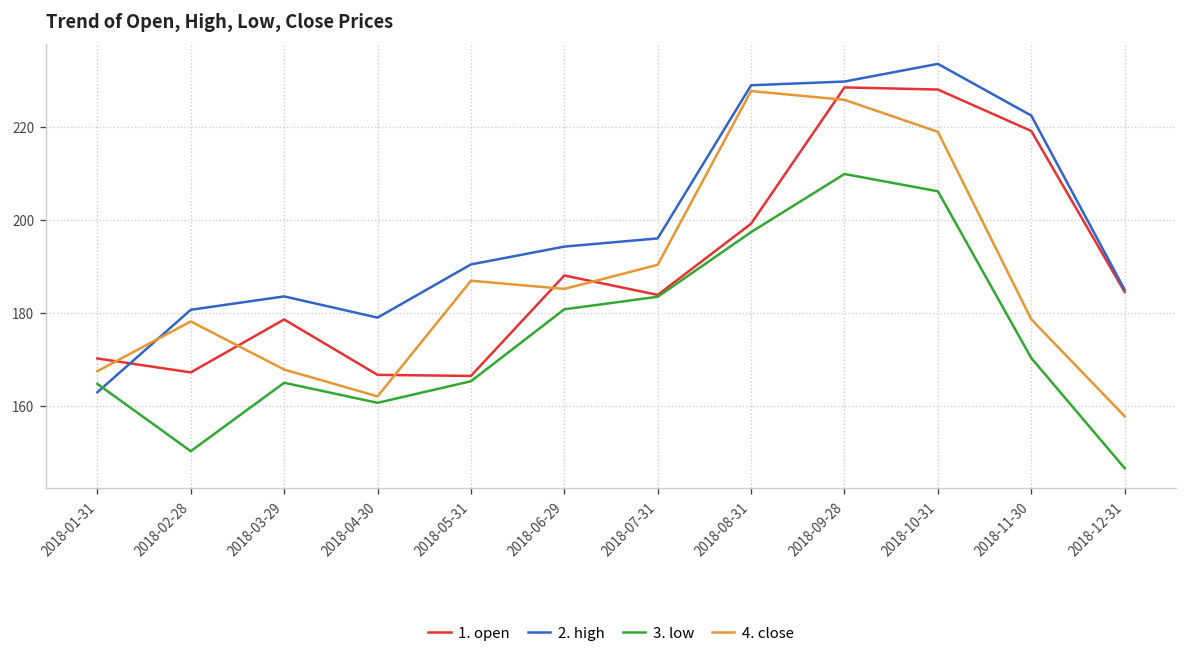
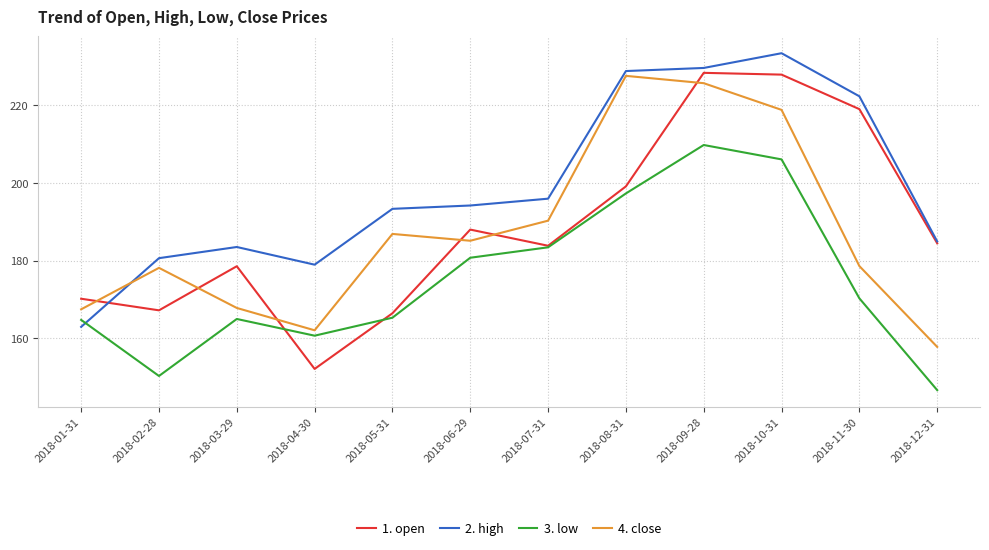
  {
    "1. open": {
      "2018-01-31": 170,
      "2018-02-28": 167,
      "2018-03-29": 179,
-     "2018-04-30": 167,
+     "2018-04-30": 152,
      "2018-05-31": 166,
      "2018-06-29": 188,
      "2018-08-31": 199,
      "2018-09-28": 228,
      "2018-10-31": 228,
      "2018-11-30": 219
    },
    "2. high": {
      "2018-01-31": 163,
      "2018-02-28": 181,
      "2018-03-29": 184,
      "2018-04-30": 179,
-     "2018-05-31": 190,
+     "2018-05-31": 193,
      "2018-06-29": 194,
      "2018-07-31": 196,
      "2018-08-31": 229,
      "2018-09-28": 230,
      "2018-10-31": 233,
      "2018-11-30": 222
    },
    "3. low": {
      "2018-01-31": 165,
      "2018-02-28": 150,
      "2018-03-29": 165,
      "2018-04-30": 161,
      "2018-05-31": 165,
      "2018-06-29": 181,
      "2018-08-31": 197,
      "2018-09-28": 210,
      "2018-10-31": 206,
      "2018-11-30": 170,
      "2018-12-31": 147
    },
    "4. close": {
      "2018-01-31": 167,
      "2018-02-28": 178,
      "2018-03-29": 168,
      "2018-04-30": 162,
      "2018-05-31": 187,
      "2018-06-29": 185,
      "2018-07-31": 190,
      "2018-08-31": 228,
      "2018-09-28": 226,
      "2018-10-31": 219,
      "2018-11-30": 179,
      "2018-12-31": 158
    }
  }
